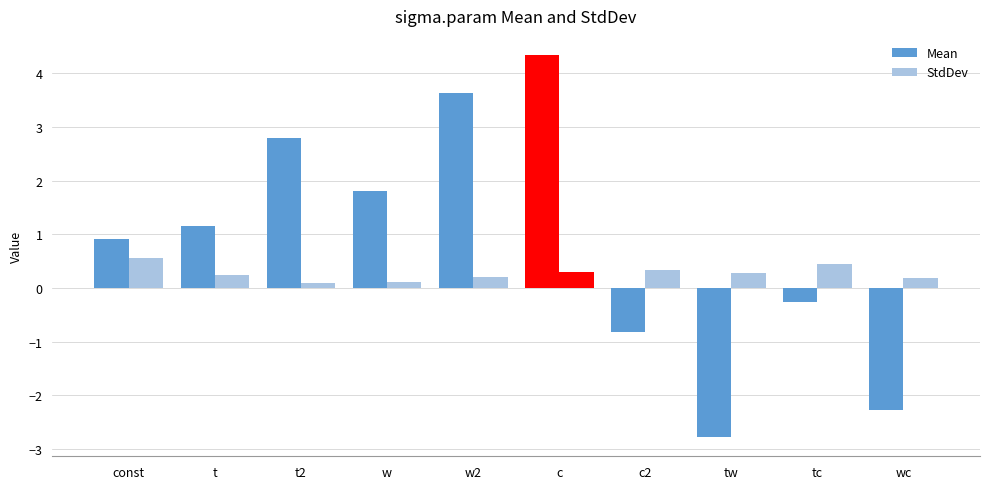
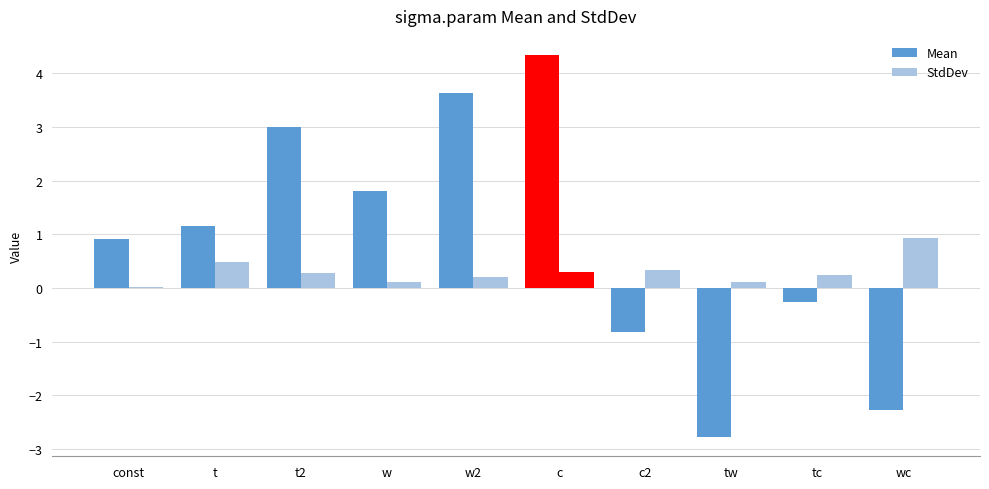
  {
    "Mean": {
      "const": 0.9,
      "t": 1.2,
-     "t2": 2.8,
+     "t2": 3.0,
      "w": 1.8,
      "w2": 3.6,
      "c": 4.3,
      "c2": -0.8,
      "tw": -2.8,
      "tc": -0.3,
      "wc": -2.3
    },
    "StdDev": {
-     "const": 0.6,
-     "t": 0.2,
-     "t2": 0.1,
+     "const": 0.0,
+     "t": 0.5,
+     "t2": 0.3,
      "w": 0.1,
      "w2": 0.2,
      "c": 0.3,
      "c2": 0.3,
-     "tw": 0.3,
-     "tc": 0.5,
-     "wc": 0.2
+     "tw": 0.1,
+     "tc": 0.2,
+     "wc": 0.9
    }
  }
